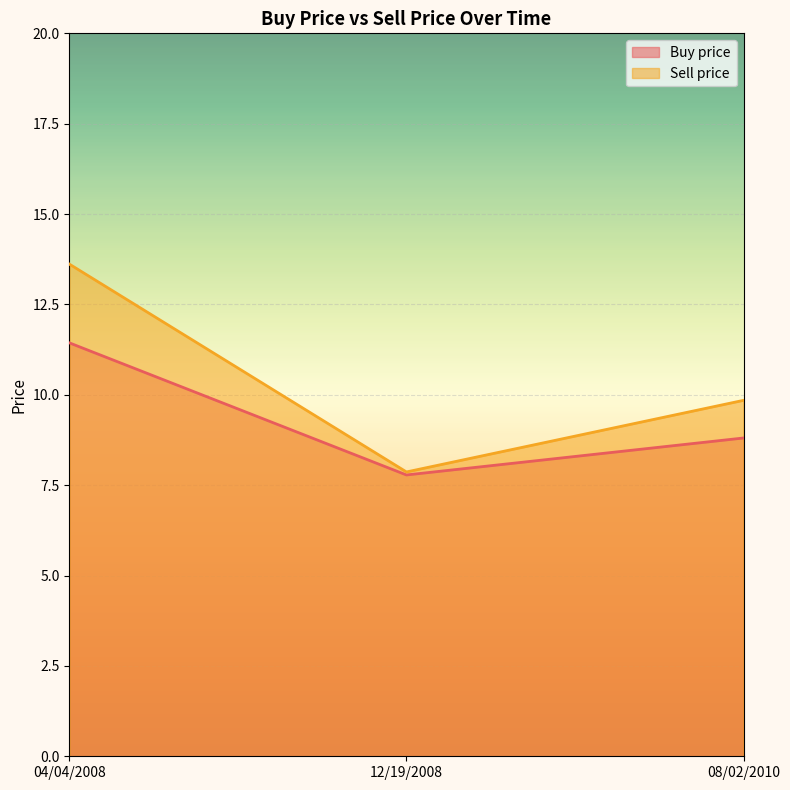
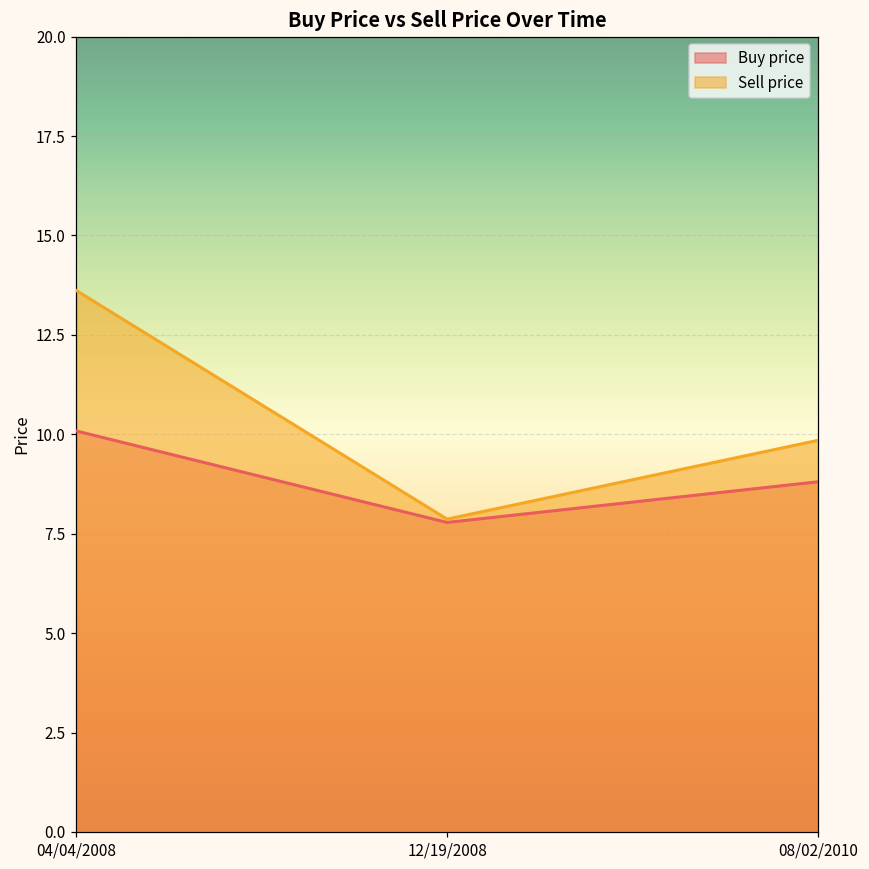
  {
    "Buy price": {
-     "04/04/2008": 11.4,
+     "04/04/2008": 10.1,
      "12/19/2008": 7.8,
      "08/02/2010": 8.8
    },
    "Sell price": {
      "04/04/2008": 13.6,
      "12/19/2008": 7.9,
      "08/02/2010": 9.8
    }
  }
